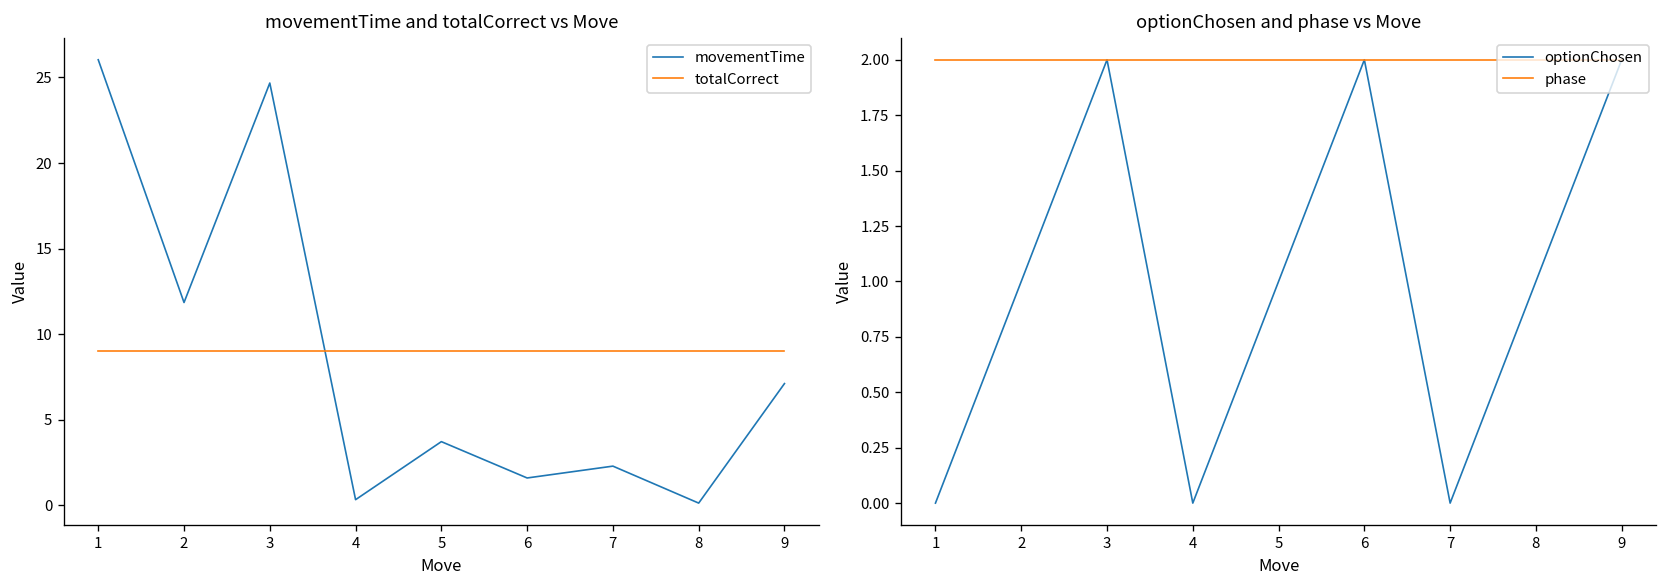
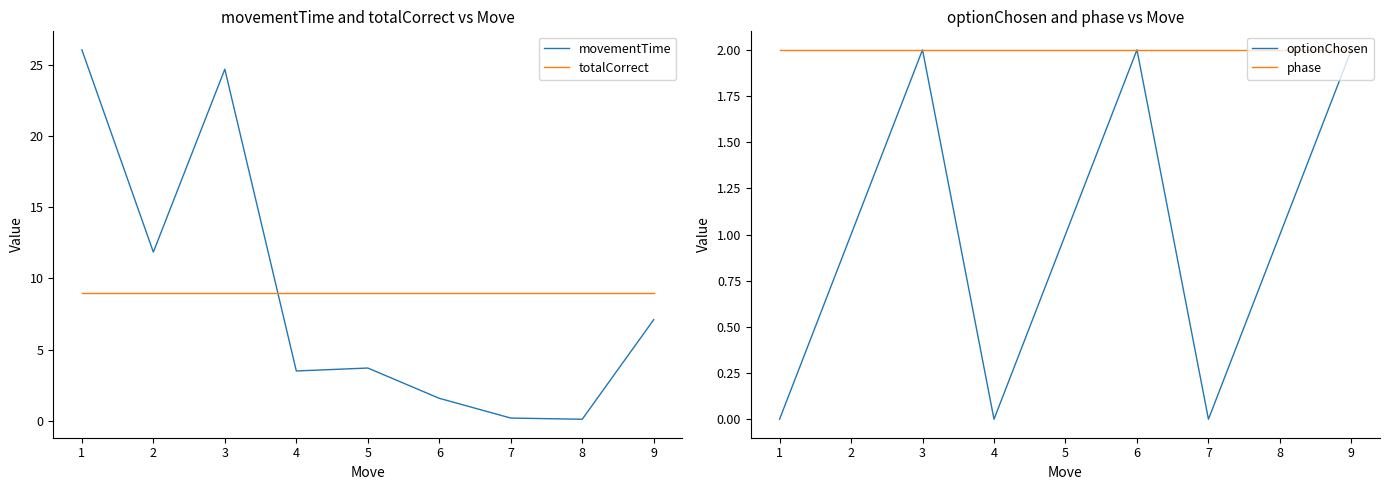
  {
    "movementTime and totalCorrect vs Move": {
      "movementTime": {
        "1": 26.0,
        "2": 11.9,
        "3": 24.7,
-       "4": 0.3,
+       "4": 3.5,
        "5": 3.7,
        "6": 1.6,
-       "7": 2.3,
+       "7": 0.2,
        "8": 0.1,
        "9": 7.1
      },
      "totalCorrect": {
        "1": 9.0,
        "2": 9.0,
        "3": 9.0,
        "4": 9.0,
        "5": 9.0,
        "6": 9.0,
        "7": 9.0,
        "8": 9.0,
        "9": 9.0
      }
    },
    "optionChosen and phase vs Move": {
      "optionChosen": {
        "1": 0.00,
        "2": 1.00,
        "4": 0.00,
        "5": 1.00,
        "7": 0.00,
        "8": 1.00
      },
      "phase": {
        "1": 2.00,
        "2": 2.00,
        "4": 2.00,
        "5": 2.00,
        "7": 2.00
      }
    }
  }
